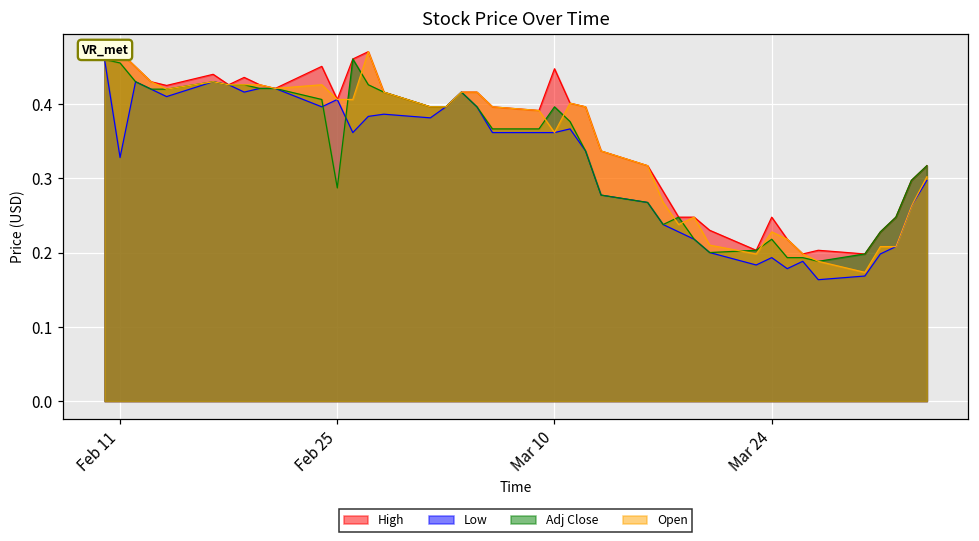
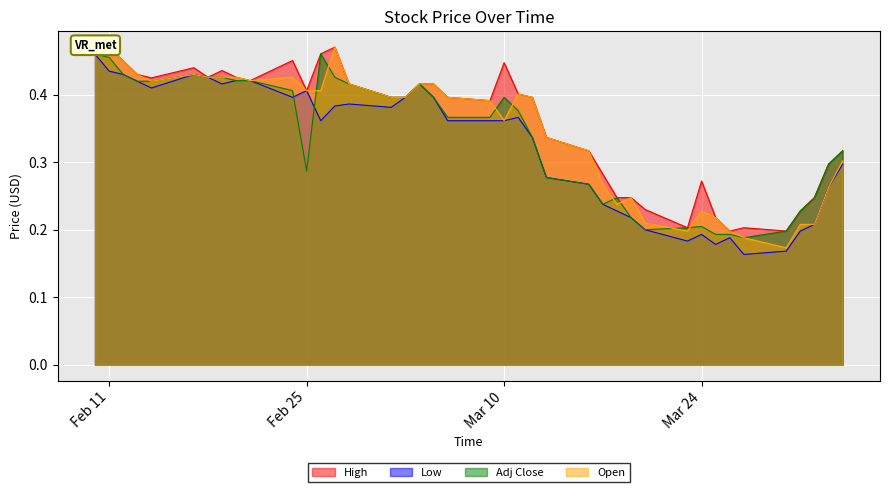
  {
    "High": {
      "Mar 10": 0.45,
-     "Mar 24": 0.25
+     "Mar 24": 0.27
    },
    "Low": {
-     "Feb 11": 0.33,
+     "Feb 11": 0.44,
      "Mar 24": 0.19
    },
    "Adj Close": {
      "Feb 11": 0.46,
      "Feb 25": 0.29,
      "Mar 10": 0.40,
-     "Mar 24": 0.22
+     "Mar 24": 0.20
    },
    "Open": {
      "Mar 24": 0.23
    }
  }
